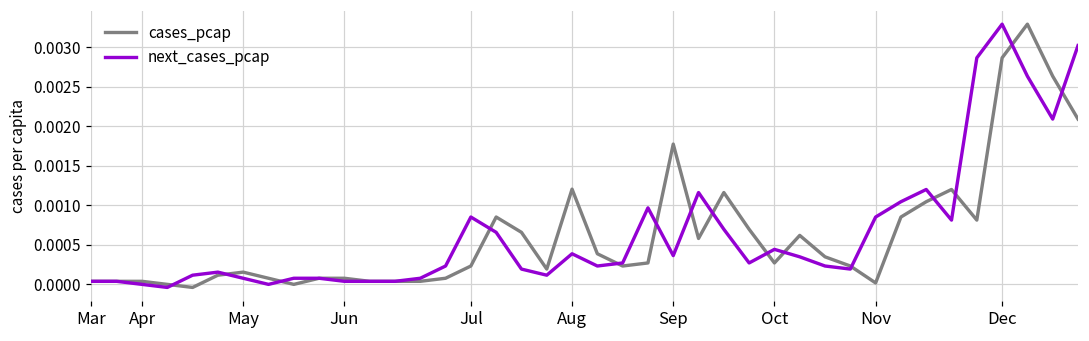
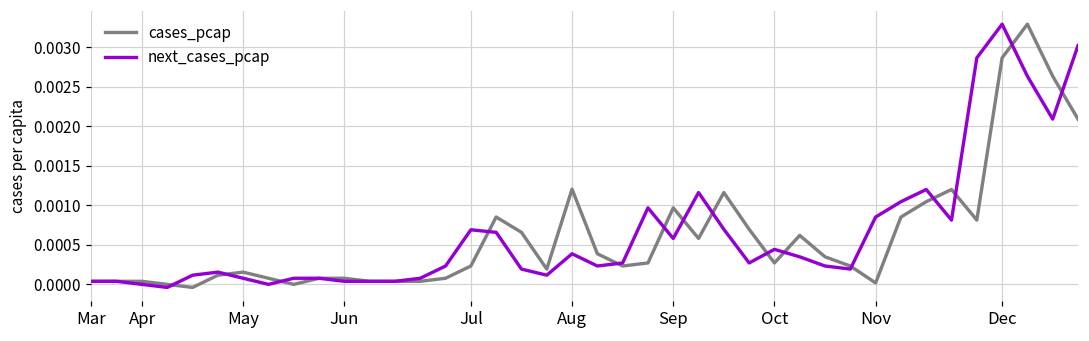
  {
    "cases_pcap": {
      "Apr": 0.0000,
      "May": 0.0002,
      "Jun": 0.0001,
      "Jul": 0.0002,
      "Aug": 0.0012,
-     "Sep": 0.0018,
+     "Sep": 0.0010,
      "Oct": 0.0003,
      "Nov": 0.0000,
      "Dec": 0.0029
    },
    "next_cases_pcap": {
      "Apr": 0.0000,
      "May": 0.0001,
      "Jun": 0.0000,
-     "Jul": 0.0009,
+     "Jul": 0.0007,
      "Aug": 0.0004,
-     "Sep": 0.0004,
+     "Sep": 0.0006,
      "Oct": 0.0004,
      "Nov": 0.0009,
      "Dec": 0.0033
    }
  }
